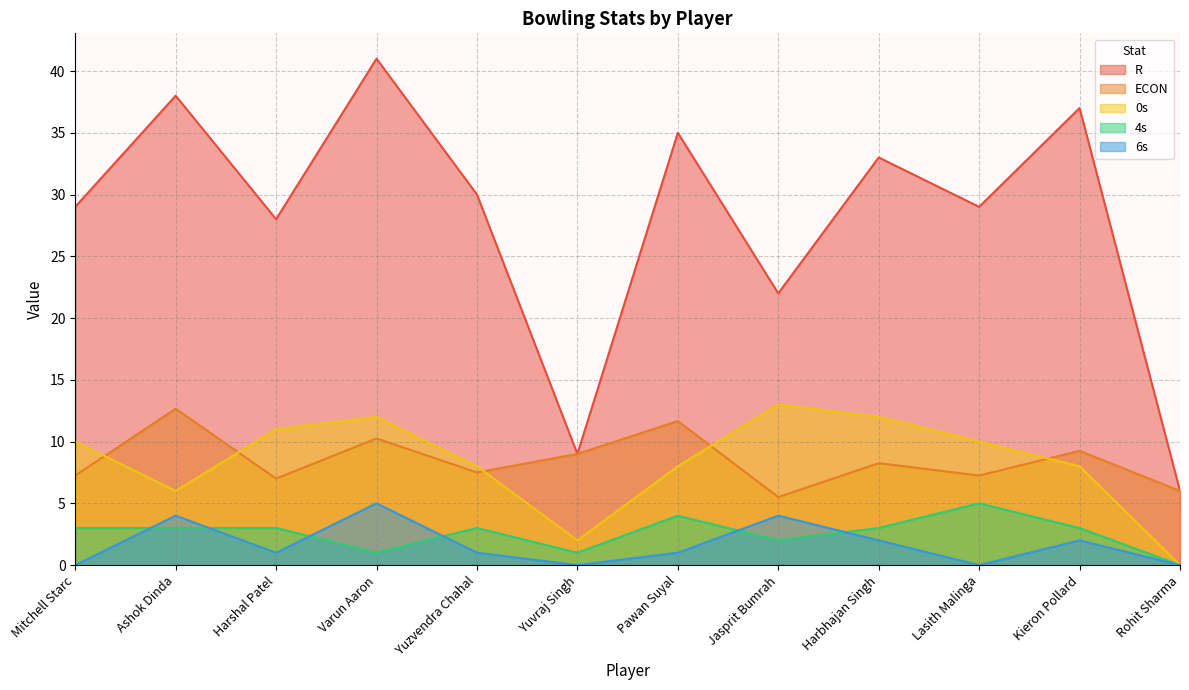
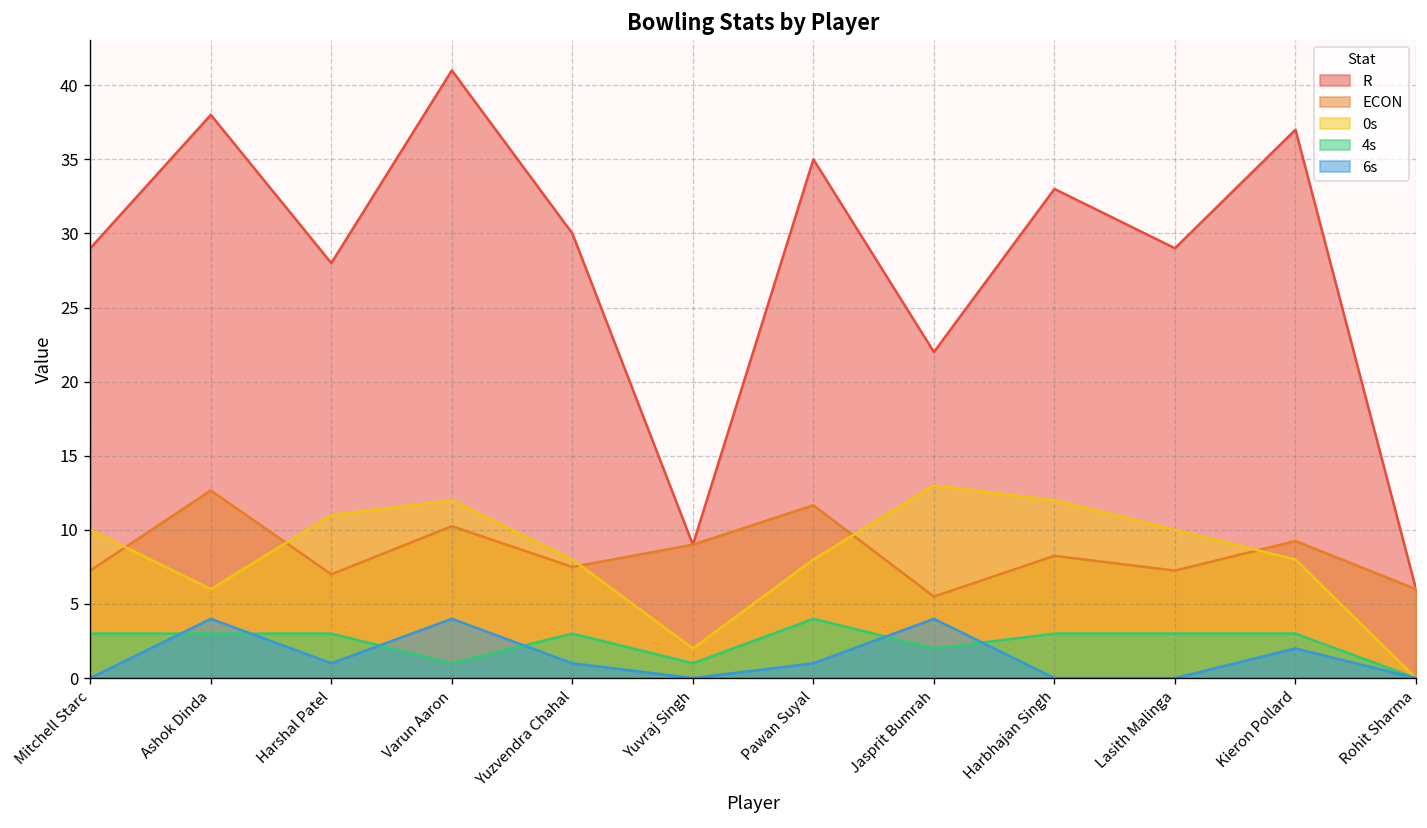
  {
    "4s": {
      "Mitchell Starc": 3,
      "Ashok Dinda": 3,
      "Harshal Patel": 3,
      "Varun Aaron": 1,
      "Yuzvendra Chahal": 3,
      "Yuvraj Singh": 1,
      "Pawan Suyal": 4,
      "Jasprit Bumrah": 2,
      "Harbhajan Singh": 3,
-     "Lasith Malinga": 5,
+     "Lasith Malinga": 3,
      "Kieron Pollard": 3
    },
    "6s": {
      "Mitchell Starc": 0,
      "Ashok Dinda": 4,
      "Harshal Patel": 1,
-     "Varun Aaron": 5,
+     "Varun Aaron": 4,
      "Yuzvendra Chahal": 1,
      "Yuvraj Singh": 0,
      "Pawan Suyal": 1,
      "Jasprit Bumrah": 4,
-     "Harbhajan Singh": 2,
+     "Harbhajan Singh": 0,
      "Lasith Malinga": 0,
      "Kieron Pollard": 2
    }
  }
